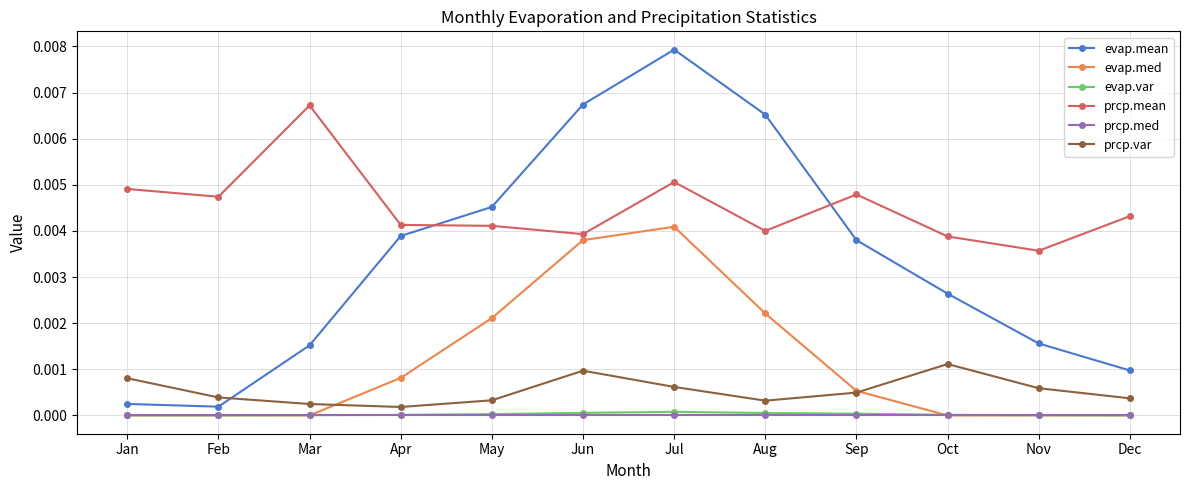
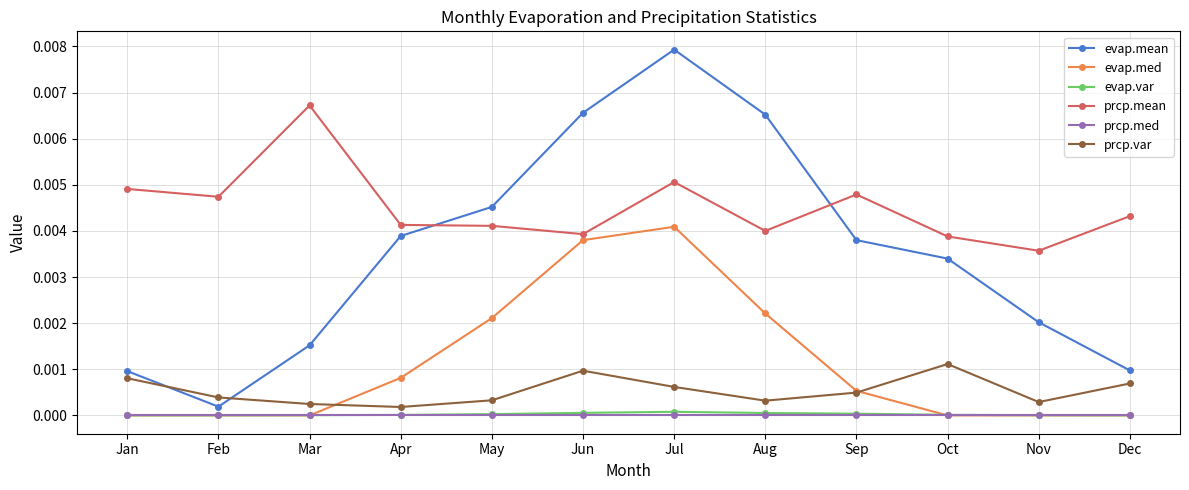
  {
    "evap.mean": {
-     "Jan": 0.0002,
+     "Jan": 0.0010,
      "Feb": 0.0002,
      "Mar": 0.0015,
      "Apr": 0.0039,
      "May": 0.0045,
-     "Jun": 0.0067,
+     "Jun": 0.0066,
      "Jul": 0.0079,
      "Aug": 0.0065,
      "Sep": 0.0038,
-     "Oct": 0.0026,
-     "Nov": 0.0016,
+     "Oct": 0.0034,
+     "Nov": 0.0020,
      "Dec": 0.0010
    },
    "evap.var": {
      "Jul": 0.0001
    },
    "prcp.med": {
      "Jul": 0.0000
    },
    "prcp.var": {
      "Jan": 0.0008,
      "Feb": 0.0004,
      "Mar": 0.0002,
      "Apr": 0.0002,
      "May": 0.0003,
      "Jun": 0.0010,
      "Jul": 0.0006,
      "Aug": 0.0003,
      "Oct": 0.0011,
-     "Nov": 0.0006,
-     "Dec": 0.0004
+     "Nov": 0.0003,
+     "Dec": 0.0007
    }
  }
